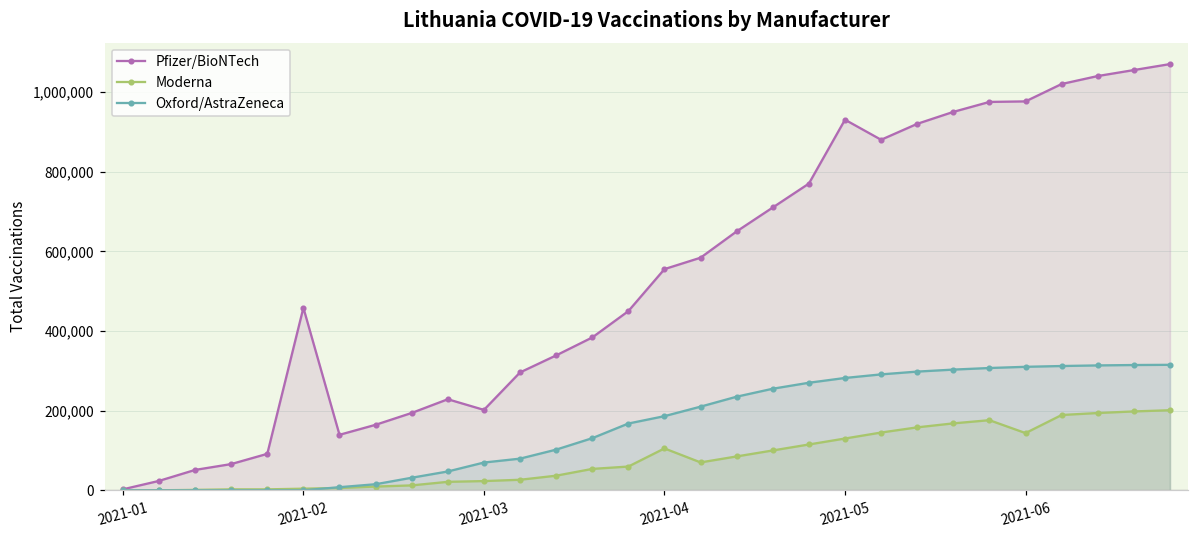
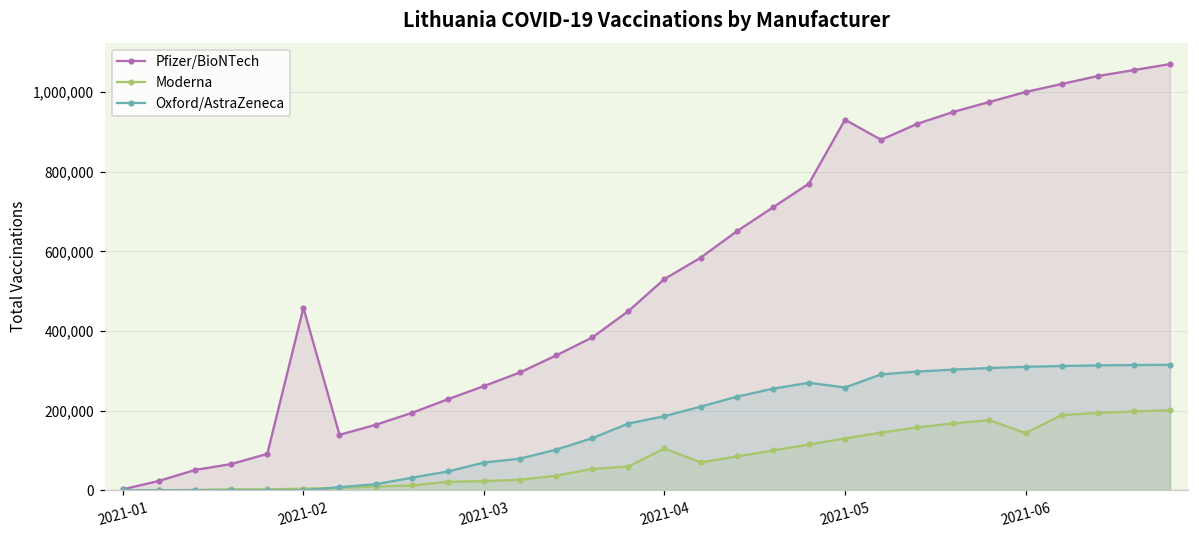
  {
    "Pfizer/BioNTech": {
      "2021-02": "460,000",
-     "2021-03": "200,000",
-     "2021-04": "560,000",
+     "2021-03": "260,000",
+     "2021-04": "530,000",
      "2021-05": "930,000",
-     "2021-06": "980,000"
+     "2021-06": "1,000,000"
    },
    "Moderna": {
      "2021-03": "20,000",
      "2021-04": "110,000",
      "2021-05": "130,000",
      "2021-06": "140,000"
    },
    "Oxford/AstraZeneca": {
      "2021-03": "70,000",
      "2021-04": "190,000",
-     "2021-05": "280,000",
+     "2021-05": "260,000",
      "2021-06": "310,000"
    }
  }
